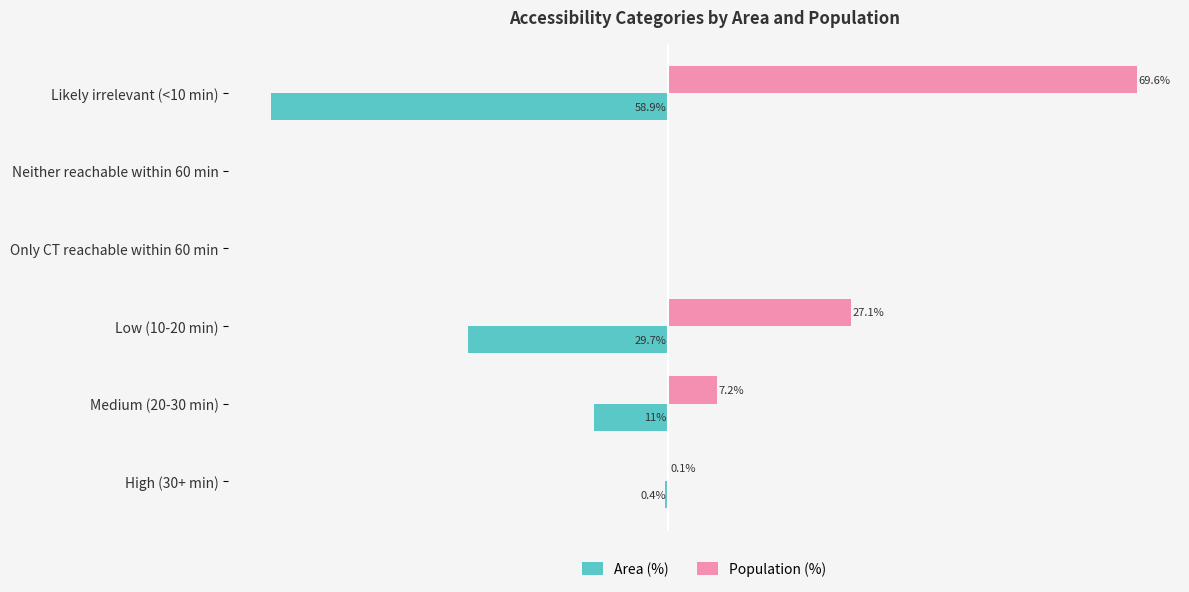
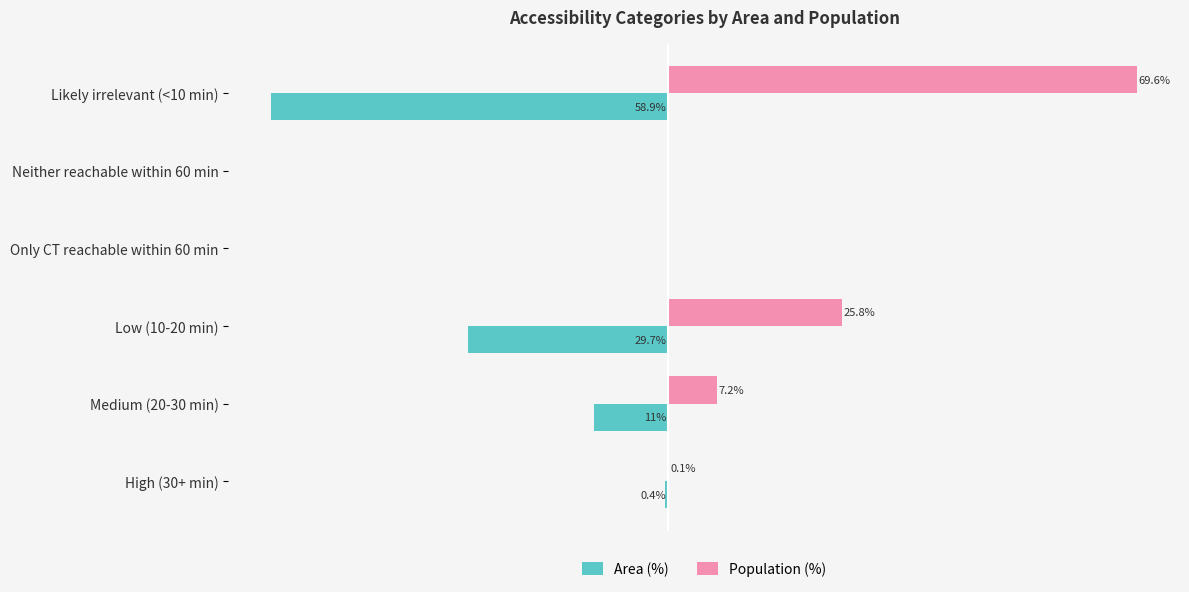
  {
    "Population (%)": {
      "Likely irrelevant (<10 min)": "69.6%",
-     "Low (10-20 min)": "27.1%",
+     "Low (10-20 min)": "25.8%",
      "Medium (20-30 min)": "7.2%",
      "High (30+ min)": "0.1%"
    }
  }
